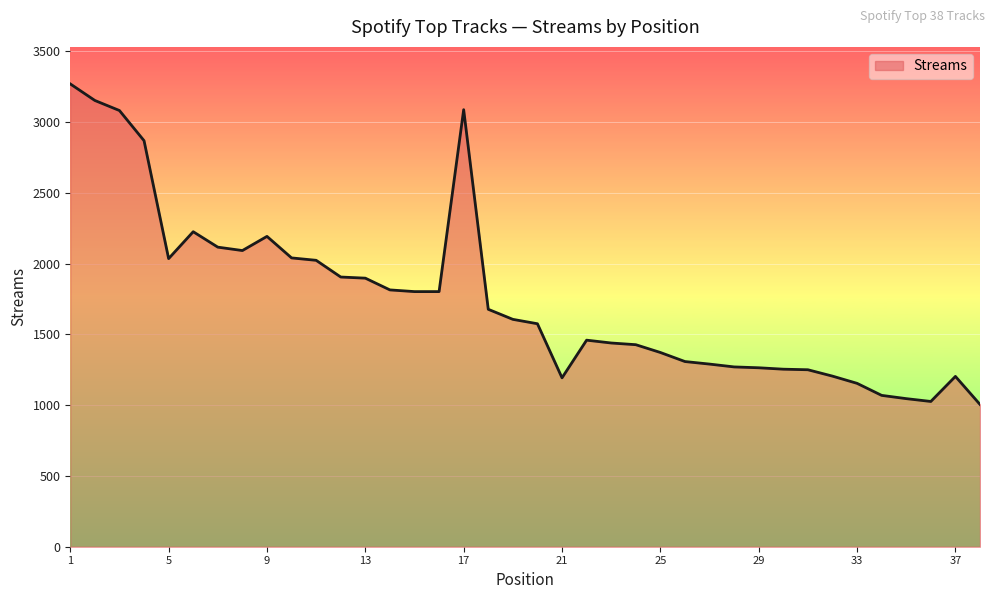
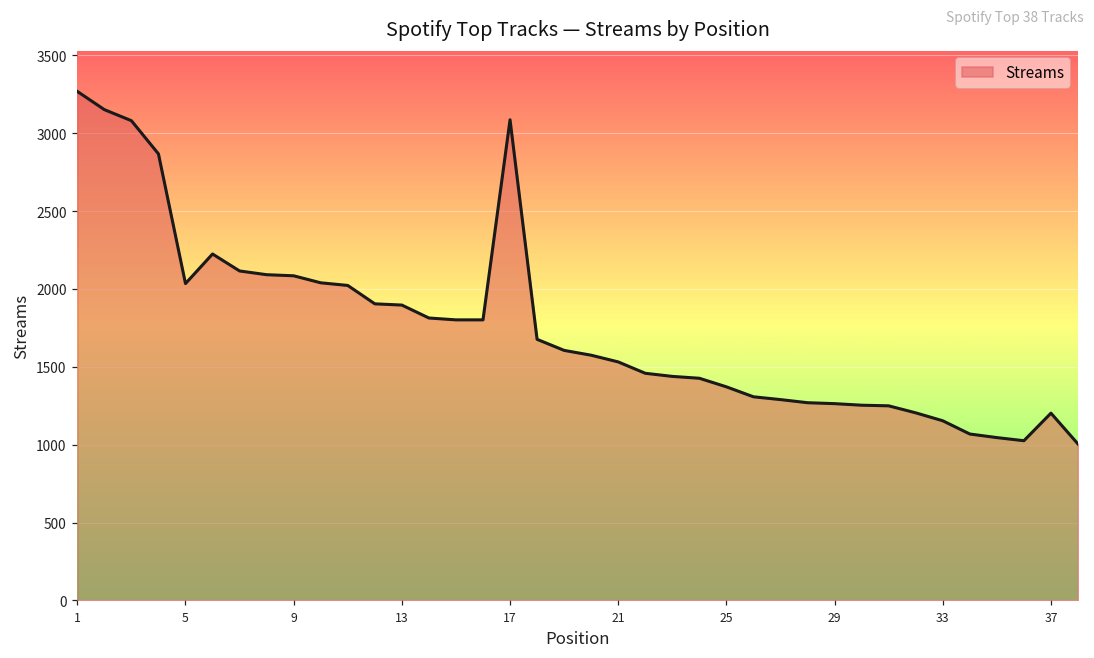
  {
    "1": 3270,
    "5": 2040,
-   "9": 2190,
+   "9": 2090,
    "13": 1900,
    "17": 3090,
-   "21": 1190,
+   "21": 1530,
    "25": 1370,
    "29": 1260,
    "33": 1150,
    "37": 1200
  }
